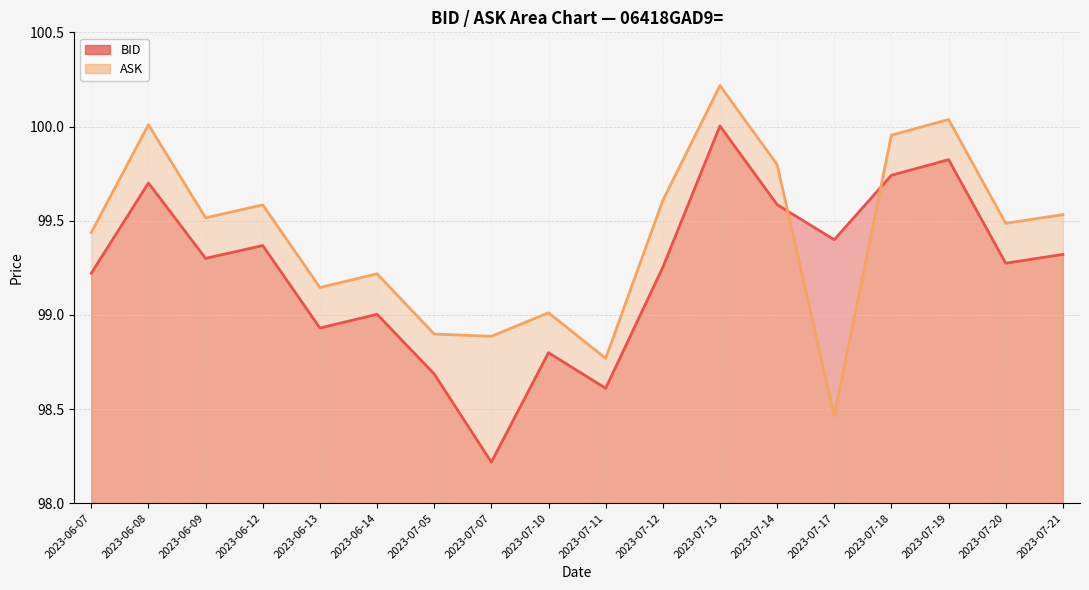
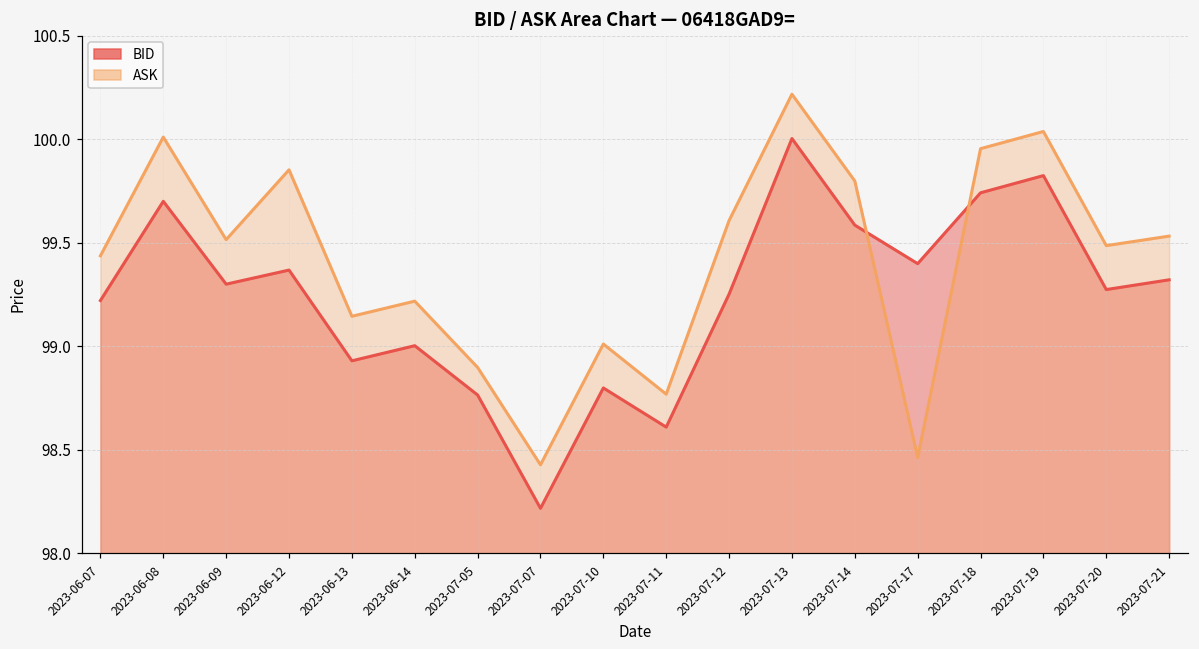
  {
    "BID": {
      "2023-06-07": 99.22,
      "2023-06-08": 99.70,
      "2023-06-09": 99.30,
      "2023-06-12": 99.37,
      "2023-06-13": 98.93,
      "2023-06-14": 99.00,
-     "2023-07-05": 98.69,
+     "2023-07-05": 98.77,
      "2023-07-07": 98.22,
      "2023-07-10": 98.80,
      "2023-07-11": 98.61,
      "2023-07-12": 99.25,
      "2023-07-13": 100.00,
      "2023-07-14": 99.59,
      "2023-07-17": 99.40,
      "2023-07-18": 99.74,
      "2023-07-19": 99.82,
      "2023-07-20": 99.27,
      "2023-07-21": 99.32
    },
    "ASK": {
      "2023-06-07": 99.44,
      "2023-06-08": 100.01,
      "2023-06-09": 99.52,
-     "2023-06-12": 99.58,
+     "2023-06-12": 99.85,
      "2023-06-13": 99.15,
      "2023-06-14": 99.22,
      "2023-07-05": 98.90,
-     "2023-07-07": 98.89,
+     "2023-07-07": 98.43,
      "2023-07-10": 99.01,
      "2023-07-11": 98.77,
      "2023-07-12": 99.61,
      "2023-07-13": 100.22,
      "2023-07-14": 99.80,
      "2023-07-17": 98.46,
      "2023-07-18": 99.95,
      "2023-07-19": 100.04,
      "2023-07-20": 99.49,
      "2023-07-21": 99.53
    }
  }
